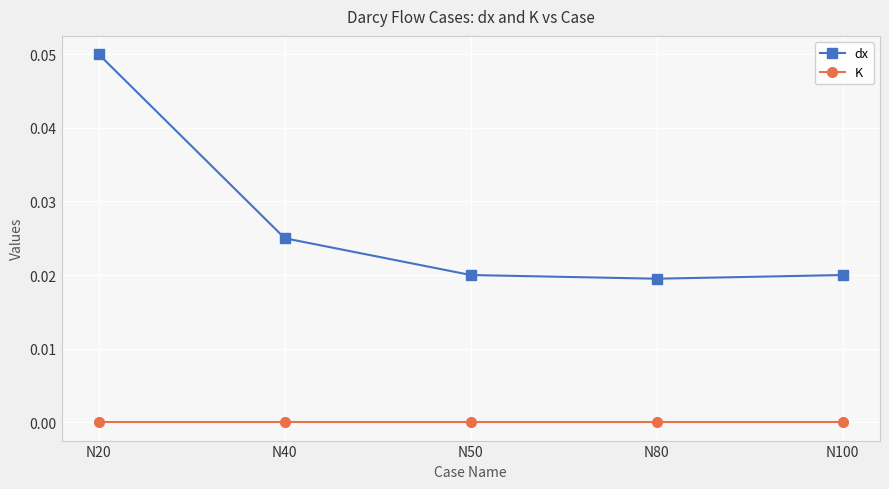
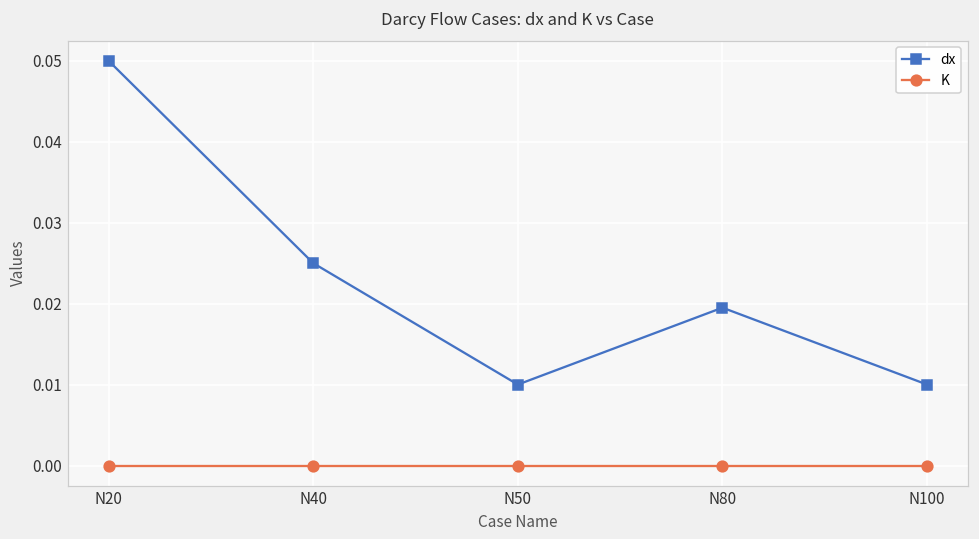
  {
    "dx": {
      "N20": 0.05,
      "N40": 0.025,
-     "N50": 0.02,
+     "N50": 0.01,
      "N80": 0.020,
-     "N100": 0.02
+     "N100": 0.01
    },
    "K": {
      "N20": 0.00,
      "N40": 0.00,
      "N50": 0.00,
      "N80": 0.00,
      "N100": 0.00
    }
  }
